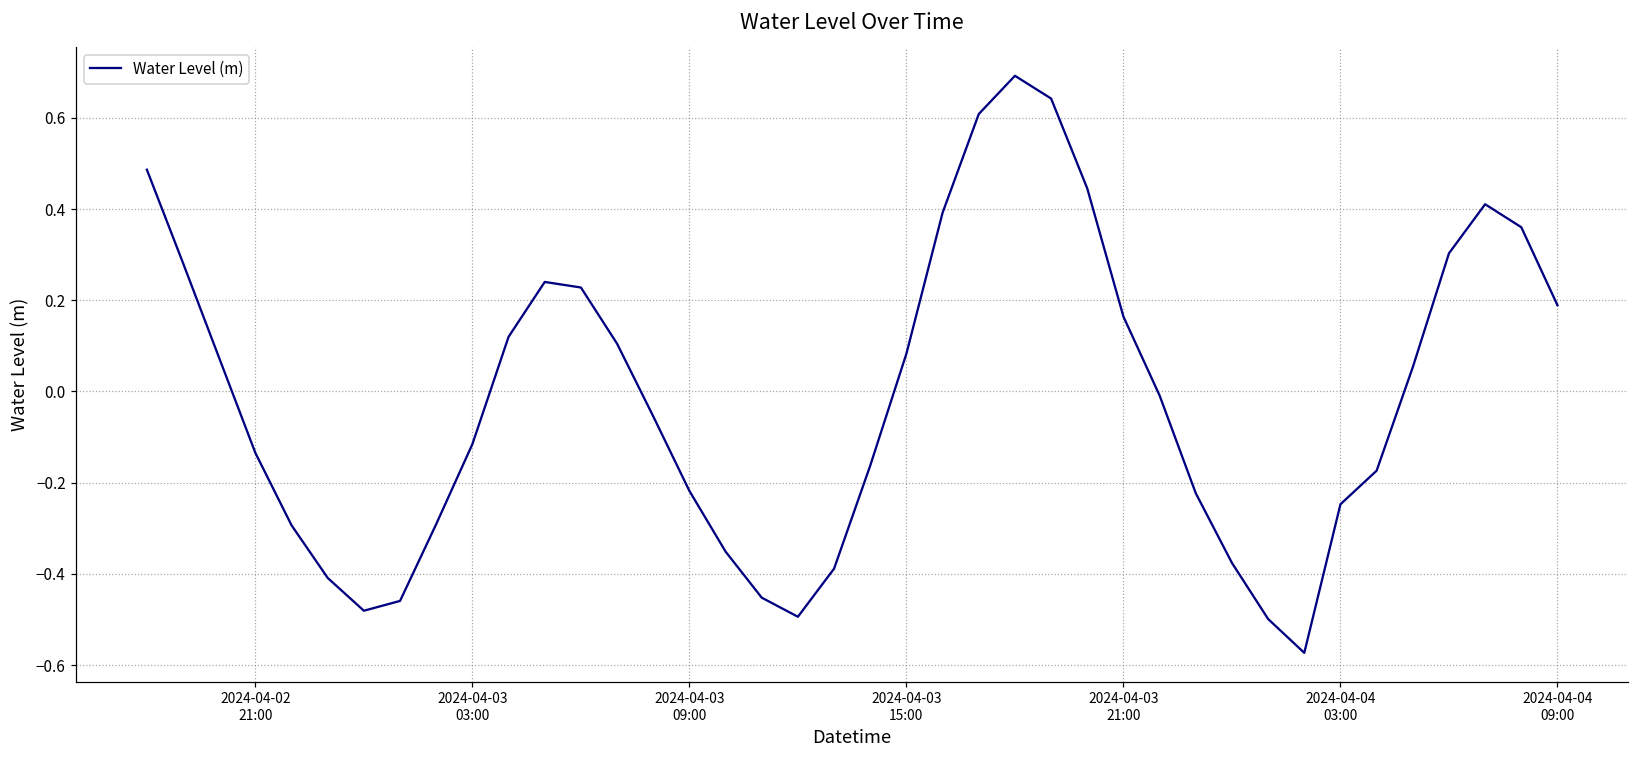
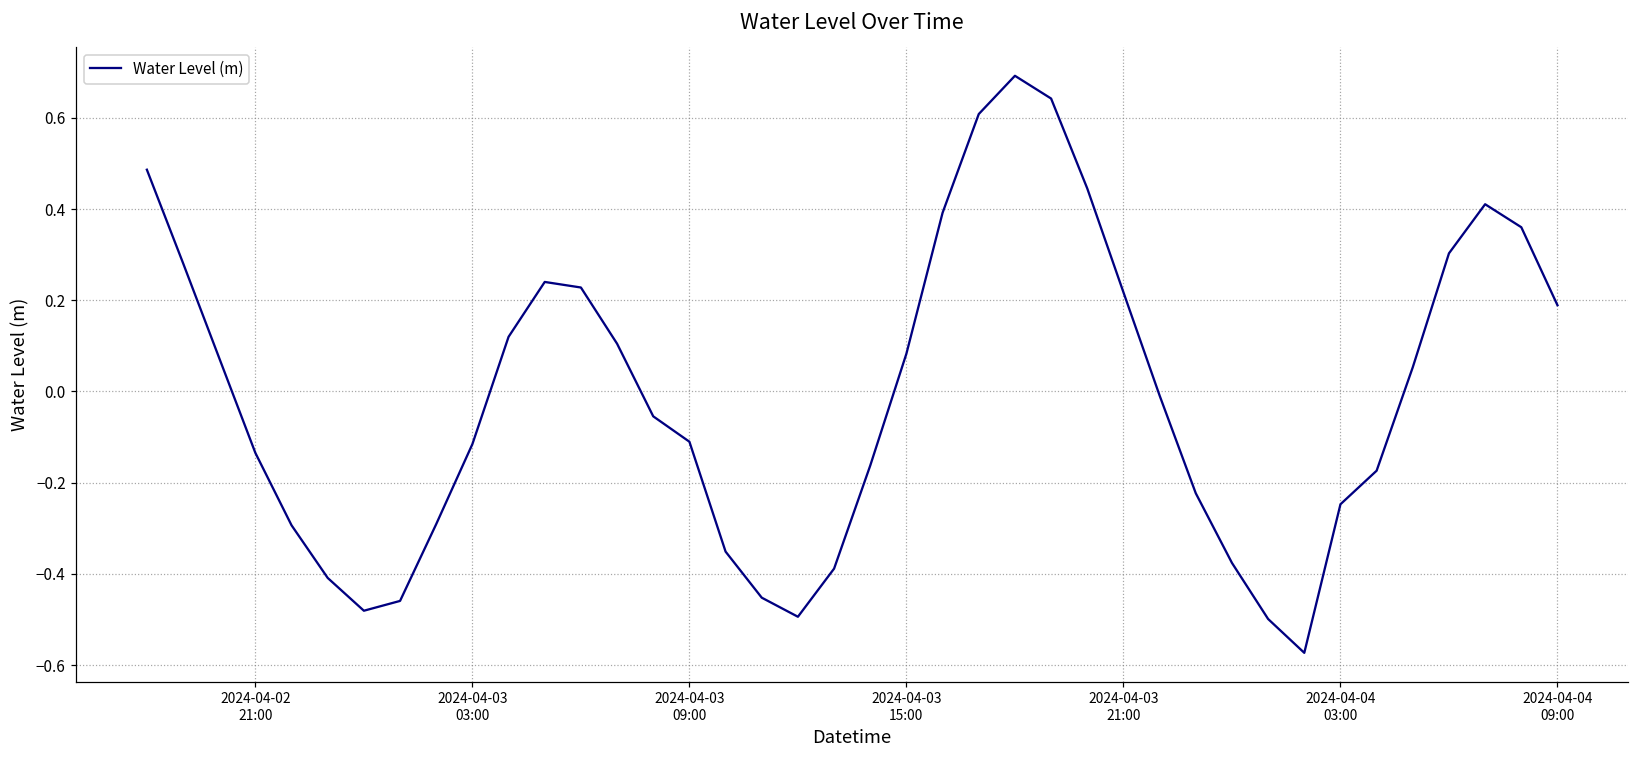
  {
    "2024-04-02 21:00": -0.13,
    "2024-04-03 03:00": -0.12,
-   "2024-04-03 09:00": -0.22,
+   "2024-04-03 09:00": -0.11,
    "2024-04-03 15:00": 0.08,
-   "2024-04-03 21:00": 0.16,
+   "2024-04-03 21:00": 0.22,
    "2024-04-04 03:00": -0.25,
    "2024-04-04 09:00": 0.19
  }
